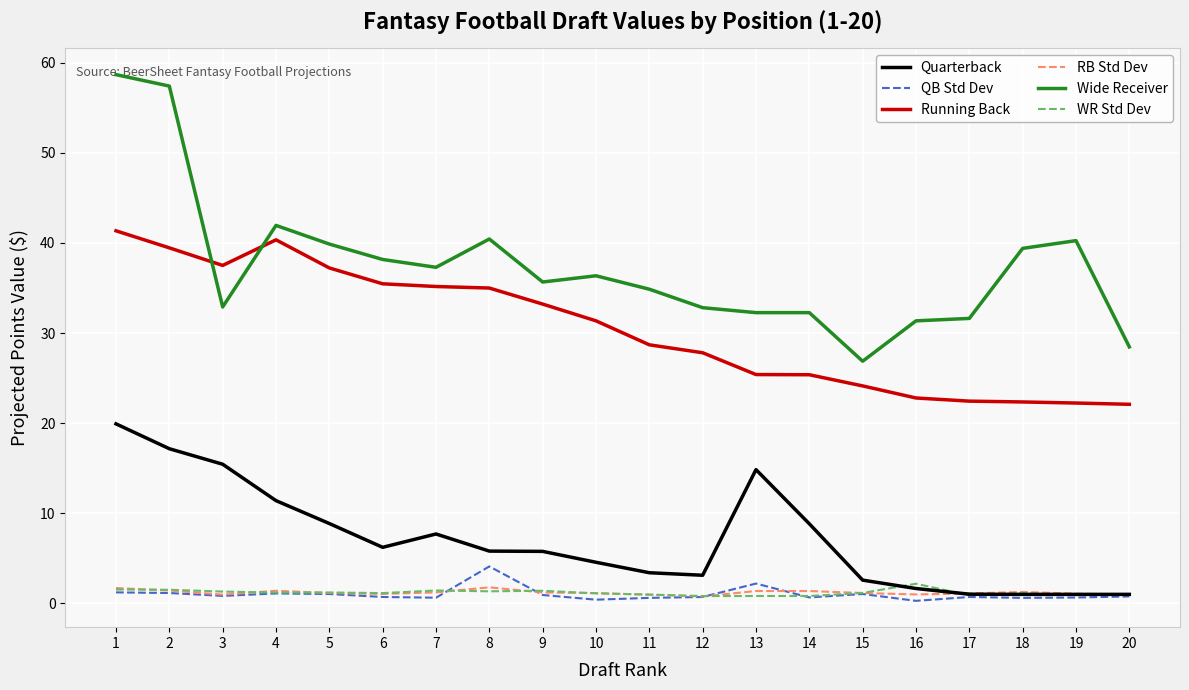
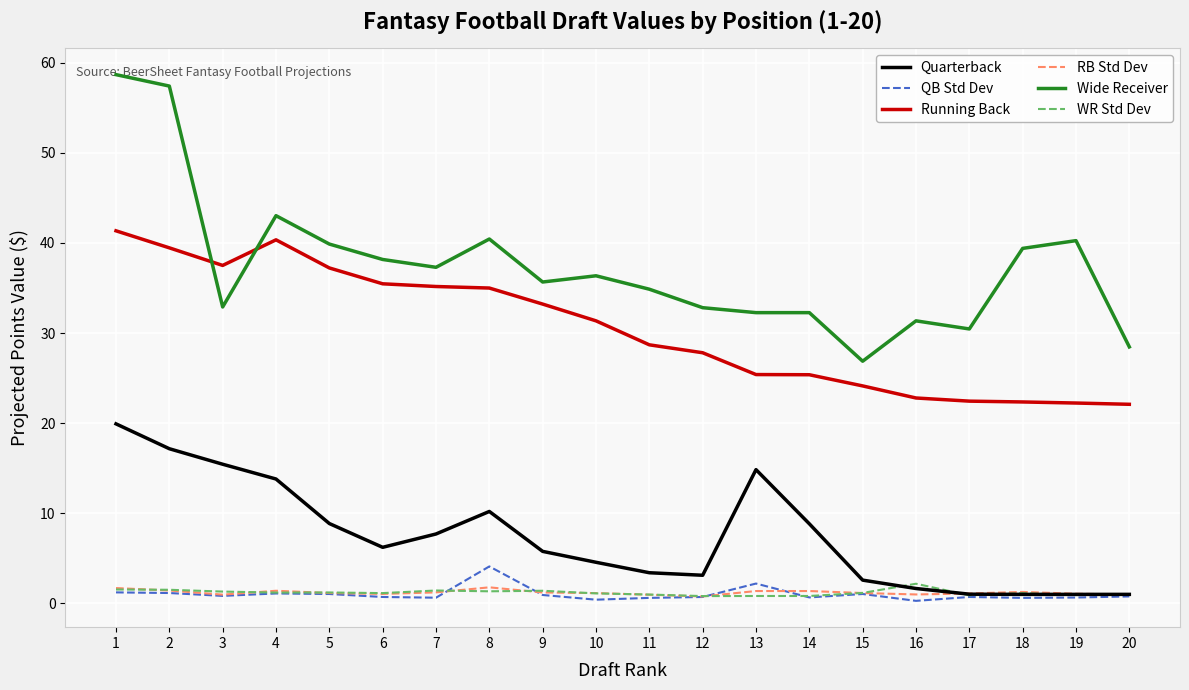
  {
    "Quarterback": {
      "1": 20,
      "2": 17,
      "3": 15,
-     "4": 11,
+     "4": 14,
      "5": 9,
      "6": 6,
      "7": 8,
-     "8": 6,
+     "8": 10,
      "9": 6,
      "10": 5,
      "11": 3,
      "12": 3,
      "13": 15,
      "14": 9,
      "15": 3,
      "16": 2
    },
    "QB Std Dev": {
      "1": 1,
      "6": 1,
      "7": 1,
      "8": 4,
      "10": 0,
      "11": 1,
      "13": 2,
      "16": 0,
      "18": 1
    },
    "Running Back": {
      "1": 41,
      "2": 39,
      "3": 38,
      "4": 40,
      "5": 37,
      "6": 35,
      "7": 35,
      "8": 35,
      "9": 33,
      "10": 31,
      "11": 29,
      "12": 28,
      "13": 25,
      "14": 25,
      "15": 24,
      "16": 23,
      "17": 22,
      "18": 22,
      "19": 22,
      "20": 22
    },
    "RB Std Dev": {
      "8": 2,
      "13": 1,
      "14": 1,
      "16": 1
    },
    "Wide Receiver": {
      "1": 59,
      "2": 57,
      "3": 33,
-     "4": 42,
+     "4": 43,
      "5": 40,
      "6": 38,
      "7": 37,
      "8": 40,
      "9": 36,
      "10": 36,
      "11": 35,
      "12": 33,
      "13": 32,
      "14": 32,
      "15": 27,
      "16": 31,
-     "17": 32,
+     "17": 30,
      "18": 39,
      "19": 40,
      "20": 28
    },
    "WR Std Dev": {
      "3": 1,
      "8": 1,
      "13": 1,
      "16": 2
    }
  }
